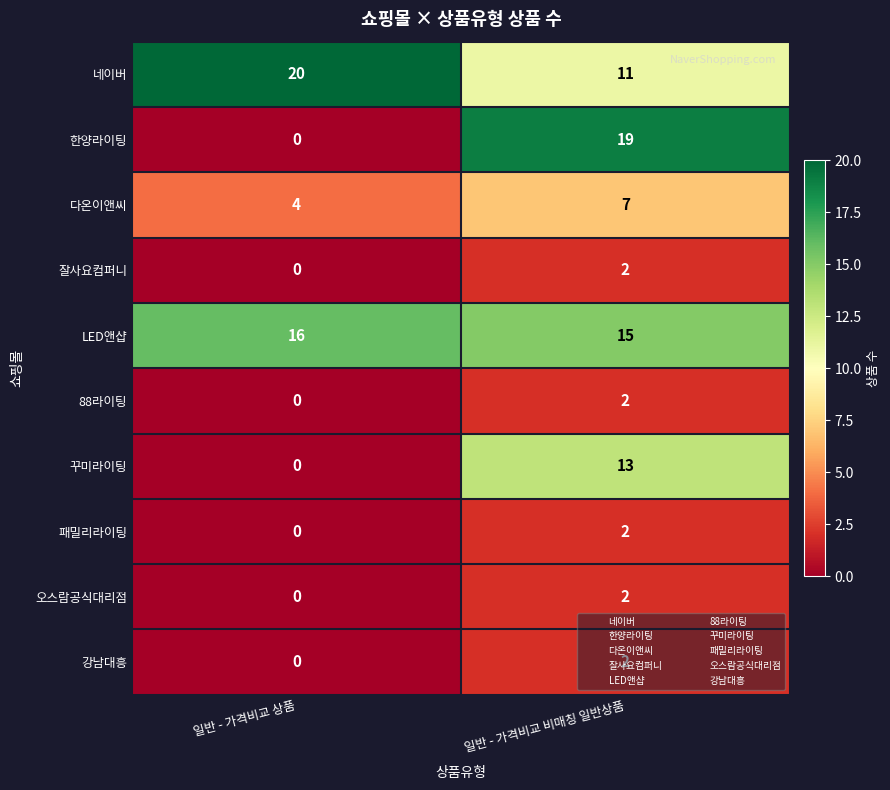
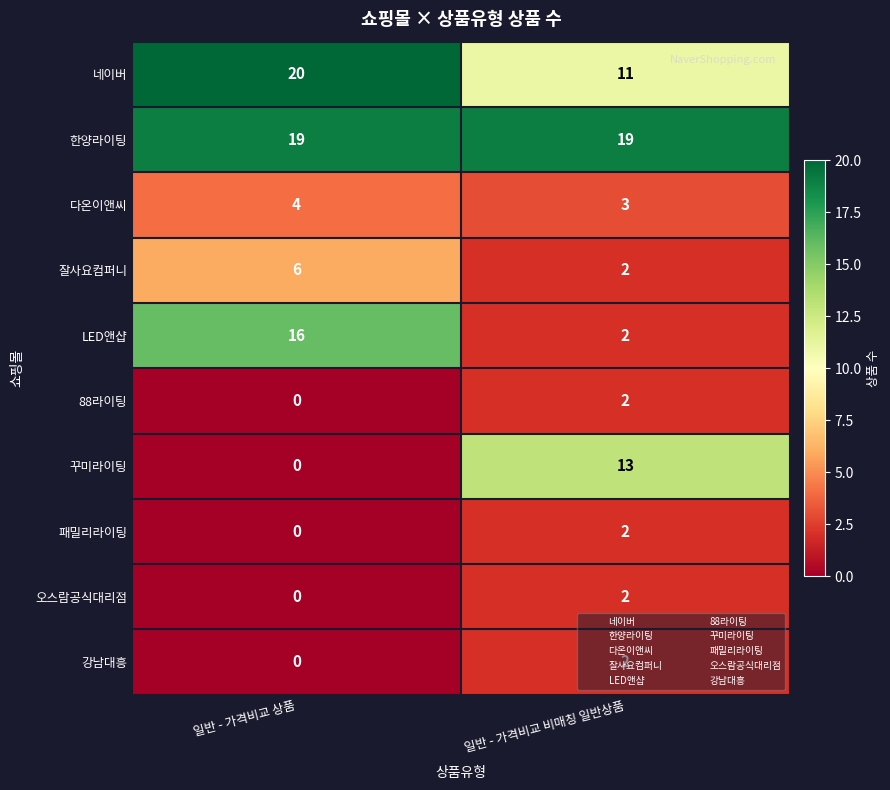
  {
    "네이버": {
      "일반 - 가격비교 상품": 20,
      "일반 - 가격비교 비매칭 일반상품": 11
    },
    "한양라이팅": {
-     "일반 - 가격비교 상품": 0,
+     "일반 - 가격비교 상품": 19,
      "일반 - 가격비교 비매칭 일반상품": 19
    },
    "다온이앤씨": {
      "일반 - 가격비교 상품": 4,
-     "일반 - 가격비교 비매칭 일반상품": 7
+     "일반 - 가격비교 비매칭 일반상품": 3
    },
    "잘사요컴퍼니": {
-     "일반 - 가격비교 상품": 0,
+     "일반 - 가격비교 상품": 6,
      "일반 - 가격비교 비매칭 일반상품": 2
    },
    "LED앤샵": {
      "일반 - 가격비교 상품": 16,
-     "일반 - 가격비교 비매칭 일반상품": 15
+     "일반 - 가격비교 비매칭 일반상품": 2
    },
    "88라이팅": {
      "일반 - 가격비교 상품": 0,
      "일반 - 가격비교 비매칭 일반상품": 2
    },
    "꾸미라이팅": {
      "일반 - 가격비교 상품": 0,
      "일반 - 가격비교 비매칭 일반상품": 13
    },
    "패밀리라이팅": {
      "일반 - 가격비교 상품": 0,
      "일반 - 가격비교 비매칭 일반상품": 2
    },
    "오스람공식대리점": {
      "일반 - 가격비교 상품": 0,
      "일반 - 가격비교 비매칭 일반상품": 2
    },
    "강남대흥": {
      "일반 - 가격비교 상품": 0
    }
  }
